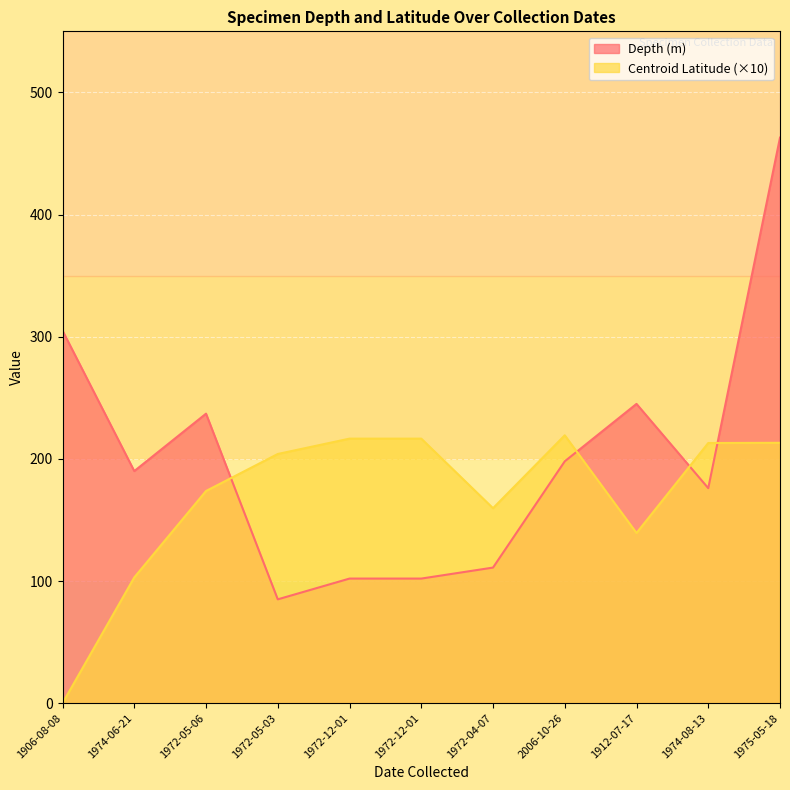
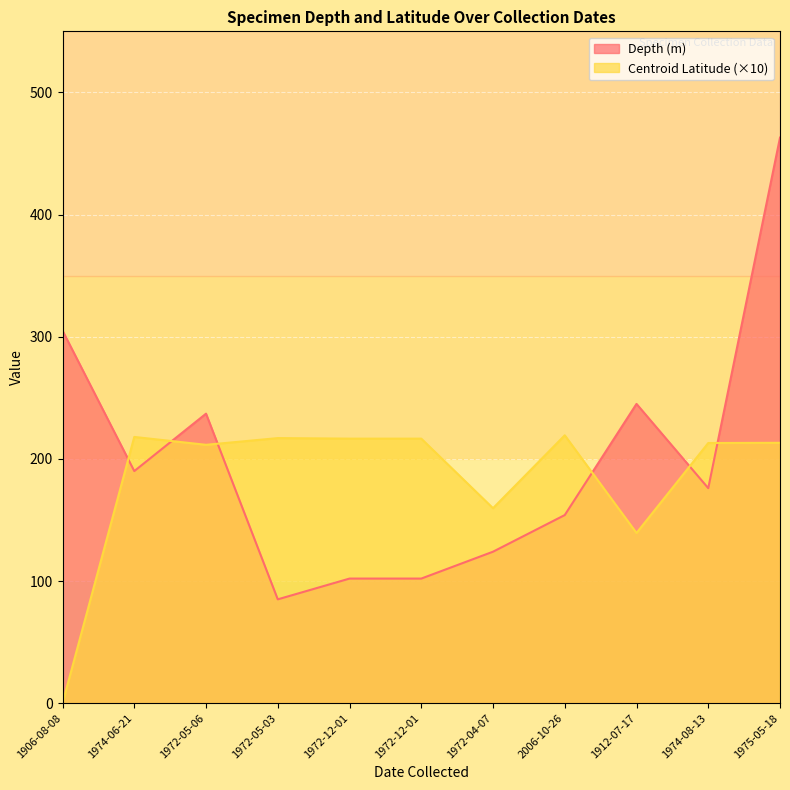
  {
    "Depth (m)": {
      "1906-08-08": 305,
      "1974-06-21": 190,
      "1972-05-06": 237,
      "1972-05-03": 85,
-     "1972-04-07": 111,
-     "2006-10-26": 198,
+     "1972-04-07": 124,
+     "2006-10-26": 154,
      "1912-07-17": 245,
      "1974-08-13": 176,
      "1975-05-18": 463
    },
    "Centroid Latitude (×10)": {
      "1906-08-08": 0,
-     "1974-06-21": 103,
-     "1972-05-06": 174,
-     "1972-05-03": 204,
+     "1974-06-21": 218,
+     "1972-05-06": 212,
+     "1972-05-03": 217,
      "1972-04-07": 160,
      "2006-10-26": 219,
      "1912-07-17": 139,
      "1974-08-13": 213,
      "1975-05-18": 213
    }
  }
